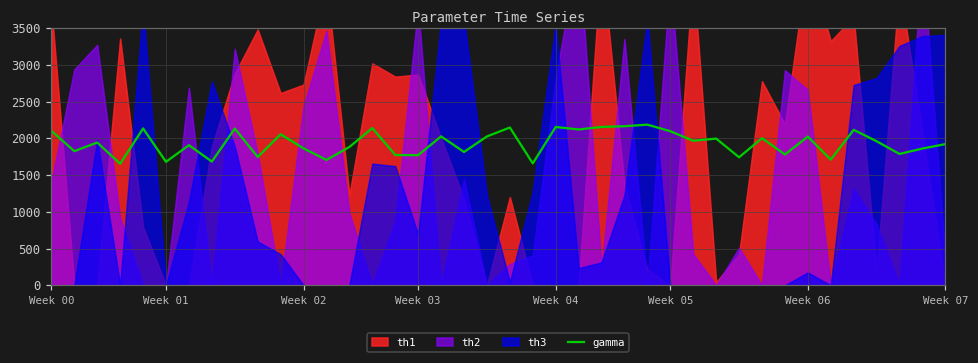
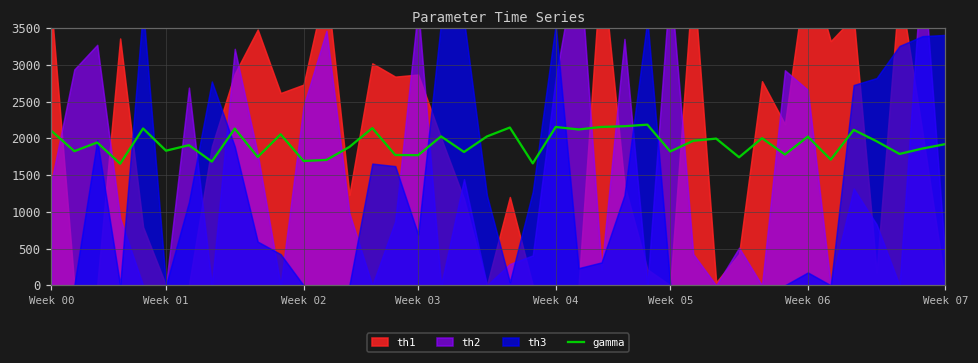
  {
    "gamma": {
      "Week 00": 2100,
-     "Week 01": 1700,
-     "Week 02": 1900,
+     "Week 01": 1800,
+     "Week 02": 1700,
      "Week 03": 1800,
      "Week 04": 2200,
-     "Week 05": 2100,
+     "Week 05": 1800,
      "Week 06": 2000,
      "Week 07": 1900
    },
    "th1": {
      "Week 02": 2700,
      "Week 03": 2900,
      "Week 04": 0,
      "Week 07": 0
    },
    "th2": {
      "Week 00": 1400,
      "Week 02": 2400,
      "Week 04": 2800,
      "Week 06": 2700,
      "Week 07": 400
    },
    "th3": {
      "Week 00": 0,
      "Week 02": 0,
      "Week 03": 700,
      "Week 06": 200,
      "Week 07": 3400
    }
  }
